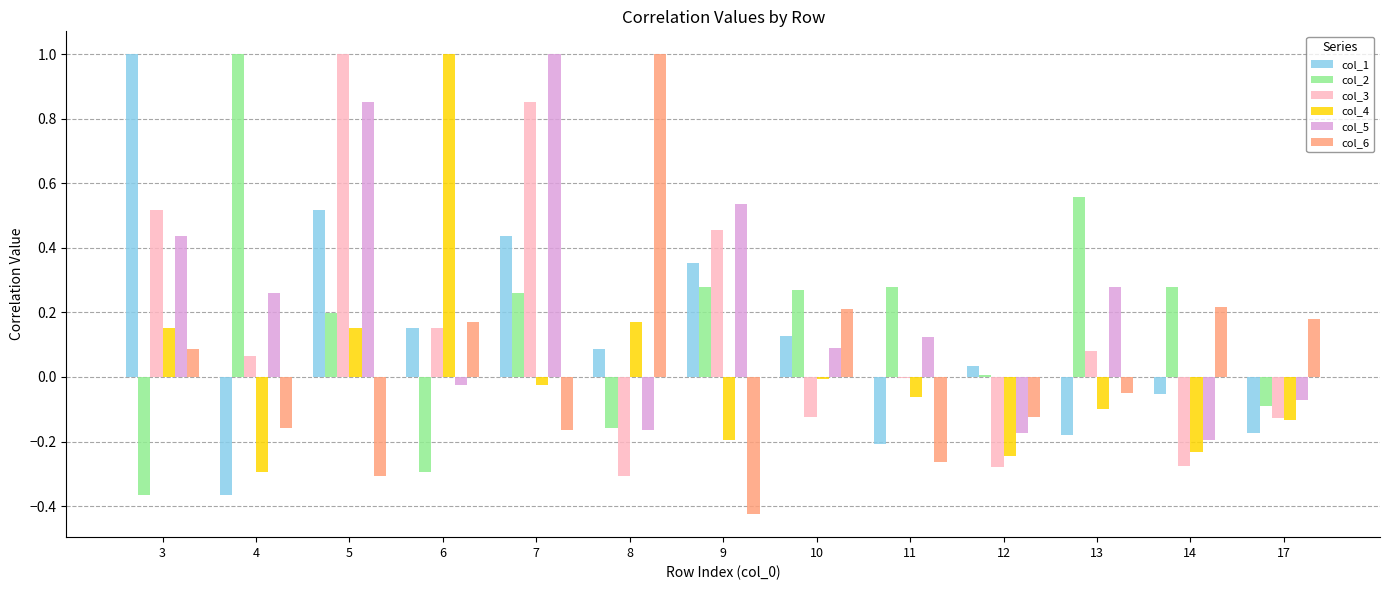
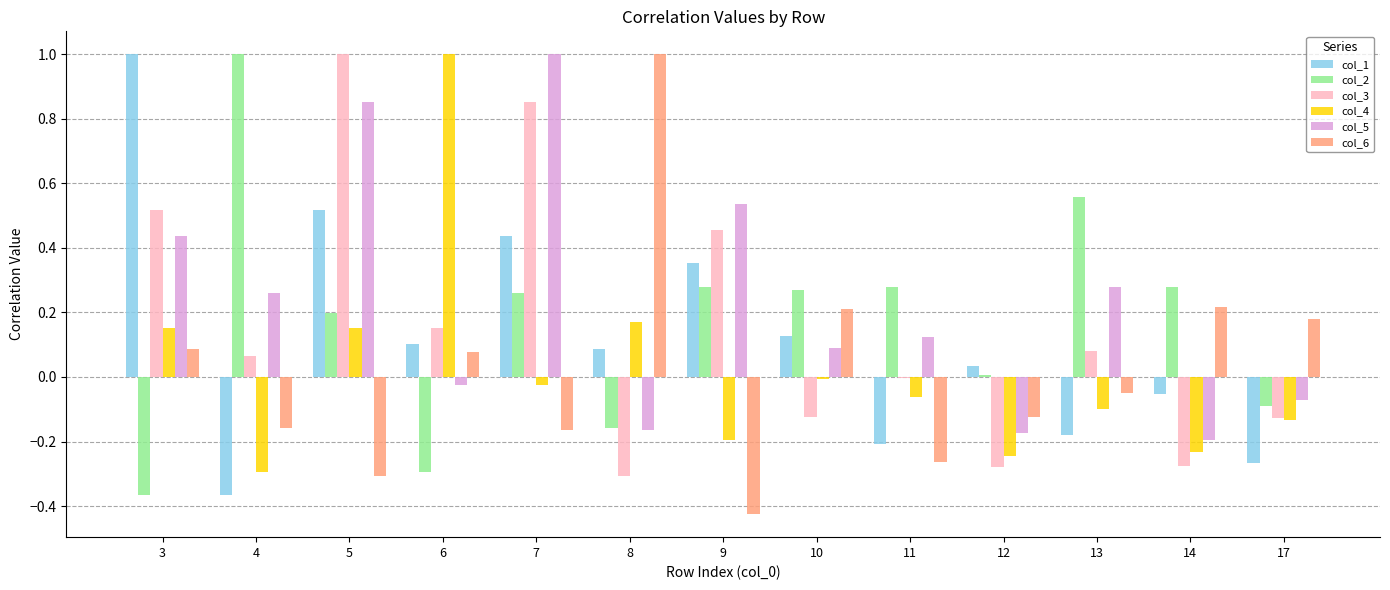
  {
    "col_1": {
      "3": 1.00,
      "4": -0.37,
      "5": 0.52,
-     "6": 0.15,
+     "6": 0.10,
      "7": 0.44,
      "8": 0.09,
      "9": 0.35,
      "10": 0.13,
      "11": -0.21,
      "12": 0.03,
      "13": -0.18,
      "14": -0.05,
-     "17": -0.18
+     "17": -0.27
    },
    "col_2": {
      "3": -0.37,
      "4": 1.00,
      "5": 0.20,
      "6": -0.29,
      "7": 0.26,
      "8": -0.16,
      "9": 0.28,
      "10": 0.27,
      "11": 0.28,
      "13": 0.56,
      "14": 0.28,
      "17": -0.09
    },
    "col_4": {
      "3": 0.15,
      "4": -0.29,
      "5": 0.15,
      "6": 1.00,
      "7": -0.03,
      "8": 0.17,
      "9": -0.20,
      "11": -0.06,
      "12": -0.24,
      "13": -0.10,
      "14": -0.23,
      "17": -0.13
    },
    "col_6": {
      "3": 0.09,
      "4": -0.16,
      "5": -0.31,
-     "6": 0.17,
+     "6": 0.08,
      "7": -0.16,
      "8": 1.00,
      "9": -0.43,
      "10": 0.21,
      "11": -0.26,
      "12": -0.13,
      "13": -0.05,
      "14": 0.22,
      "17": 0.18
    }
  }
